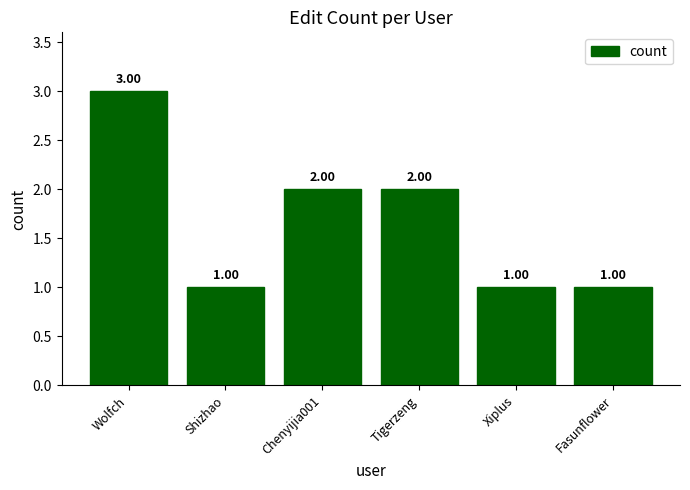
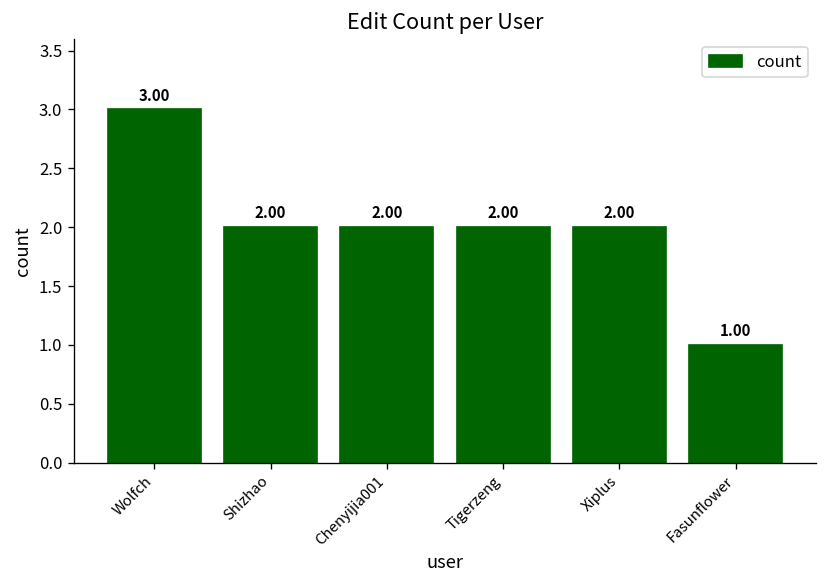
  {
    "Wolfch": 3.00,
-   "Shizhao": 1.00,
+   "Shizhao": 2.00,
    "Chenyijia001": 2.00,
    "Tigerzeng": 2.00,
-   "Xiplus": 1.00,
+   "Xiplus": 2.00,
    "Fasunflower": 1.00
  }
